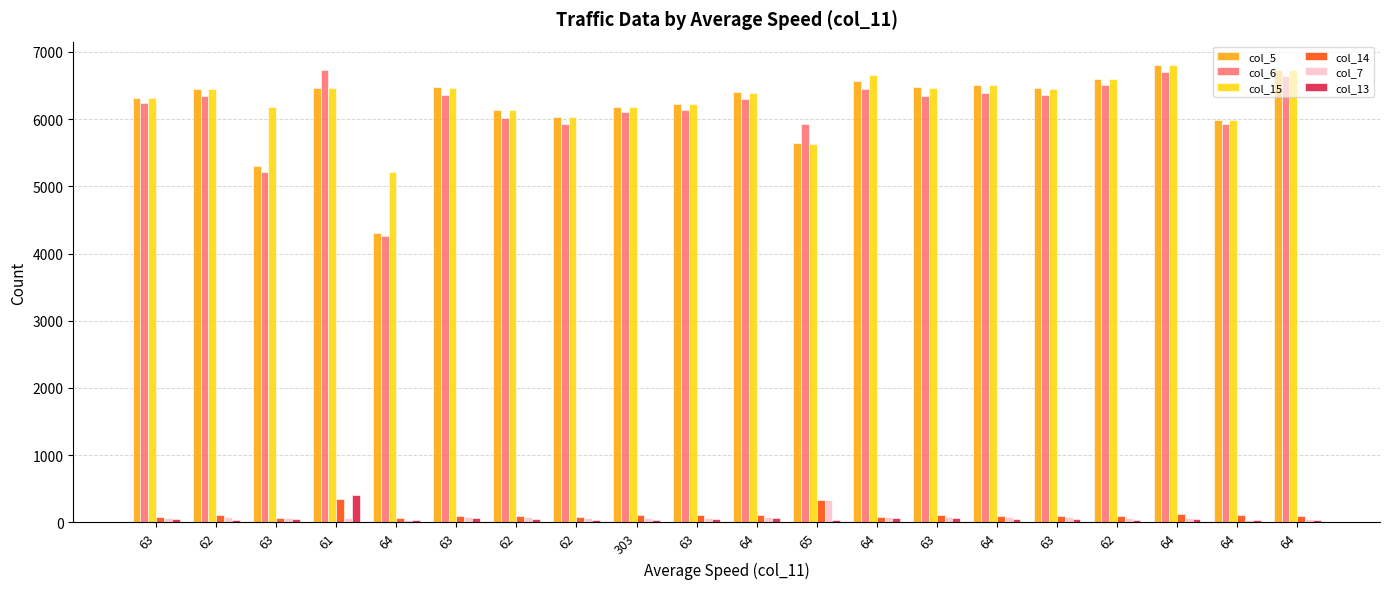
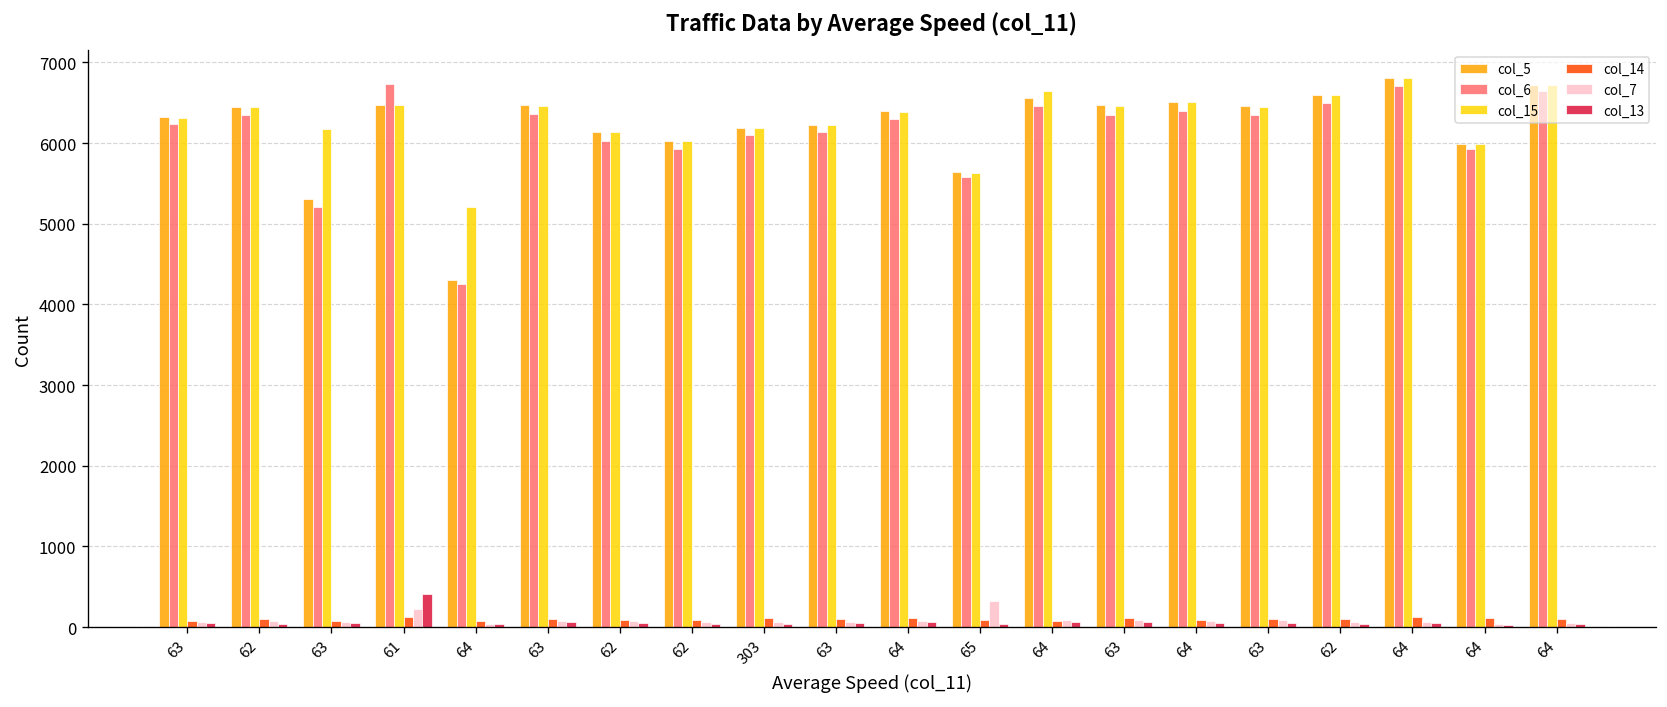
  {
    "col_6": {
      "61": 6700,
      "303": 6100,
-     "65": 5900
+     "65": 5600
    },
    "col_14": {
-     "61": 300,
+     "61": 100,
      "303": 100,
-     "65": 300
+     "65": 100
    },
    "col_7": {
-     "61": 100,
+     "61": 200,
      "303": 100,
      "65": 300
    },
    "col_13": {
      "61": 400,
      "303": 0,
      "65": 0
    }
  }
